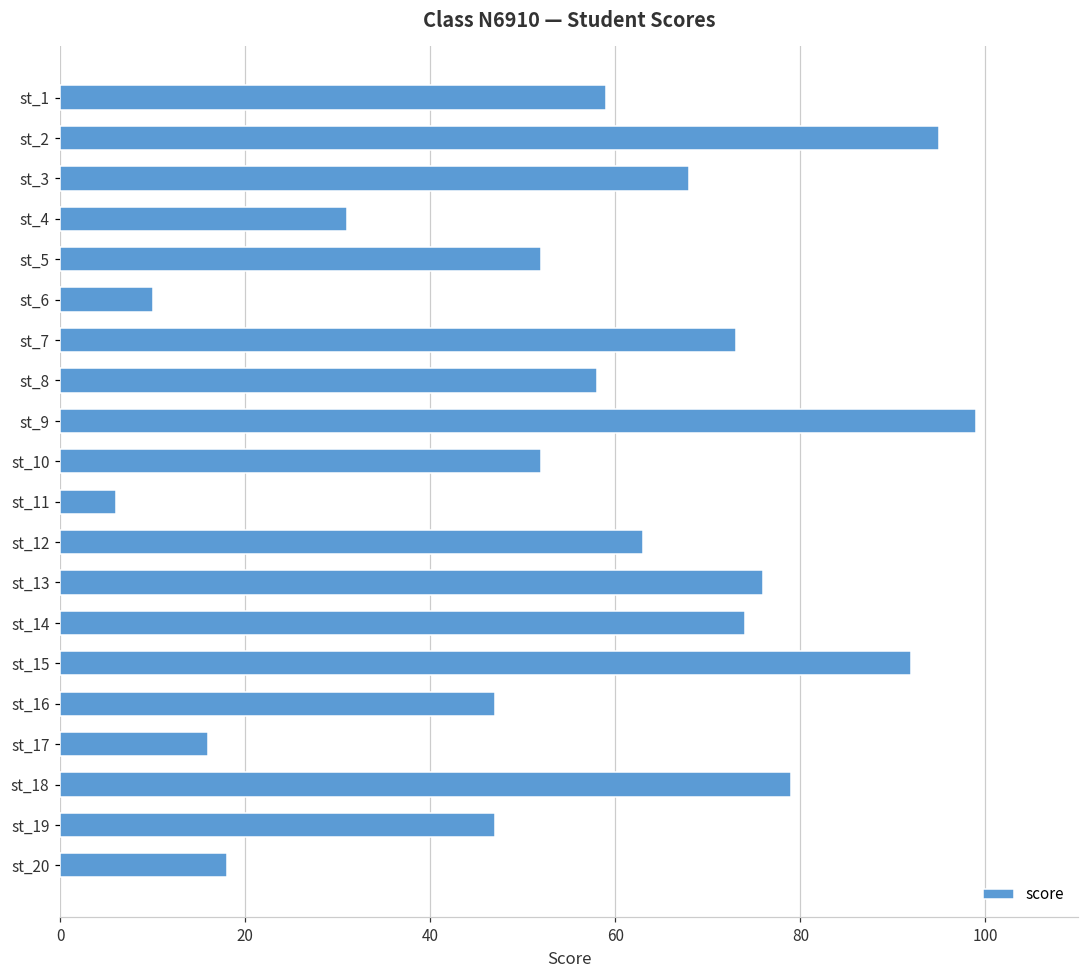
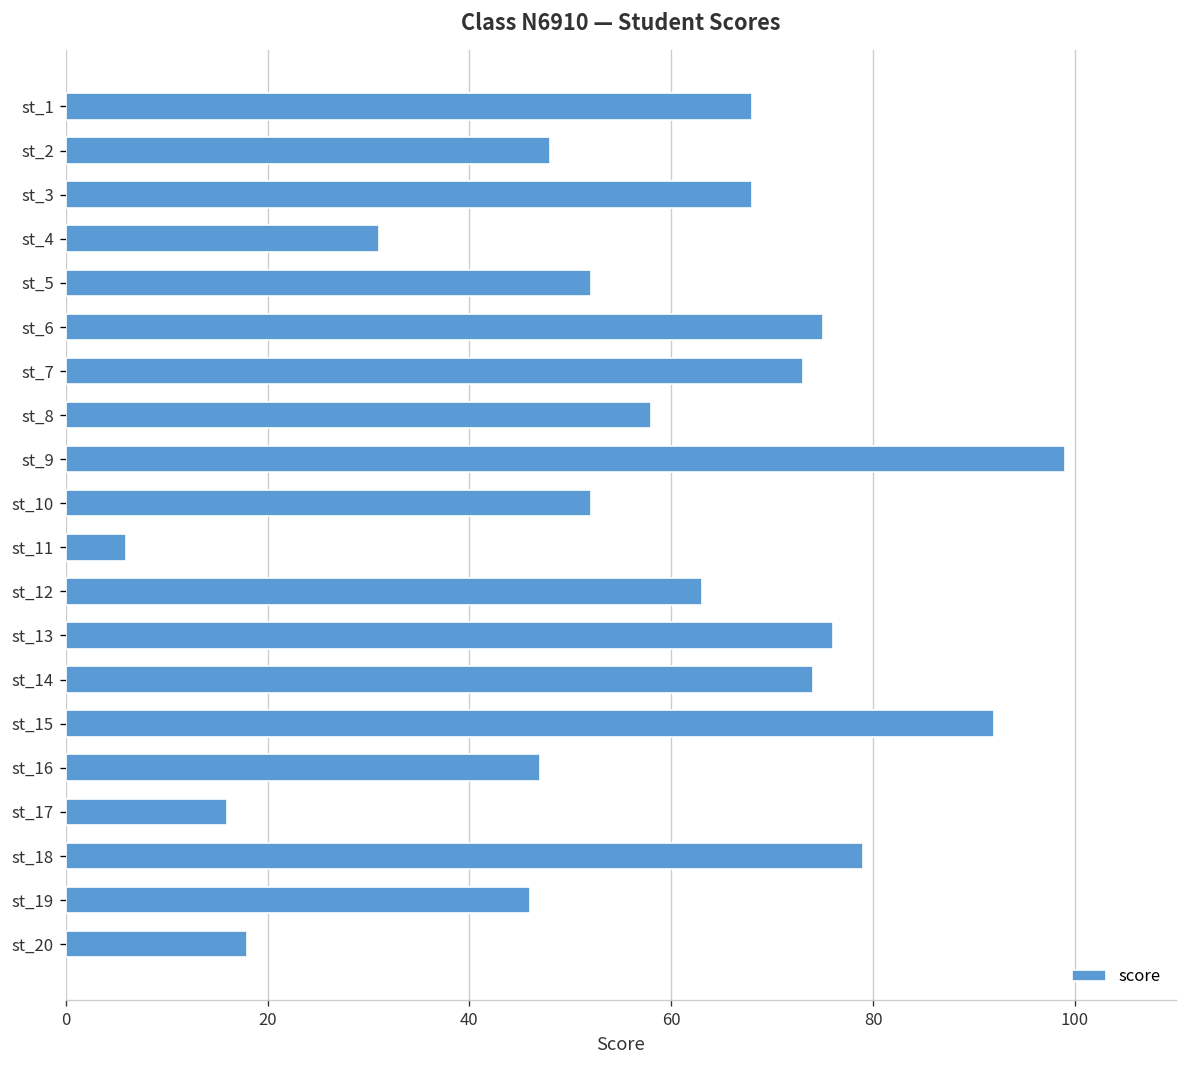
  {
-   "st_1": 59,
-   "st_2": 95,
+   "st_1": 68,
+   "st_2": 48,
    "st_3": 68,
    "st_4": 31,
    "st_5": 52,
-   "st_6": 10,
+   "st_6": 75,
    "st_7": 73,
    "st_8": 58,
    "st_9": 99,
    "st_10": 52,
    "st_11": 6,
    "st_12": 63,
    "st_13": 76,
    "st_14": 74,
    "st_15": 92,
    "st_16": 47,
    "st_17": 16,
    "st_18": 79,
-   "st_19": 47,
+   "st_19": 46,
    "st_20": 18
  }
